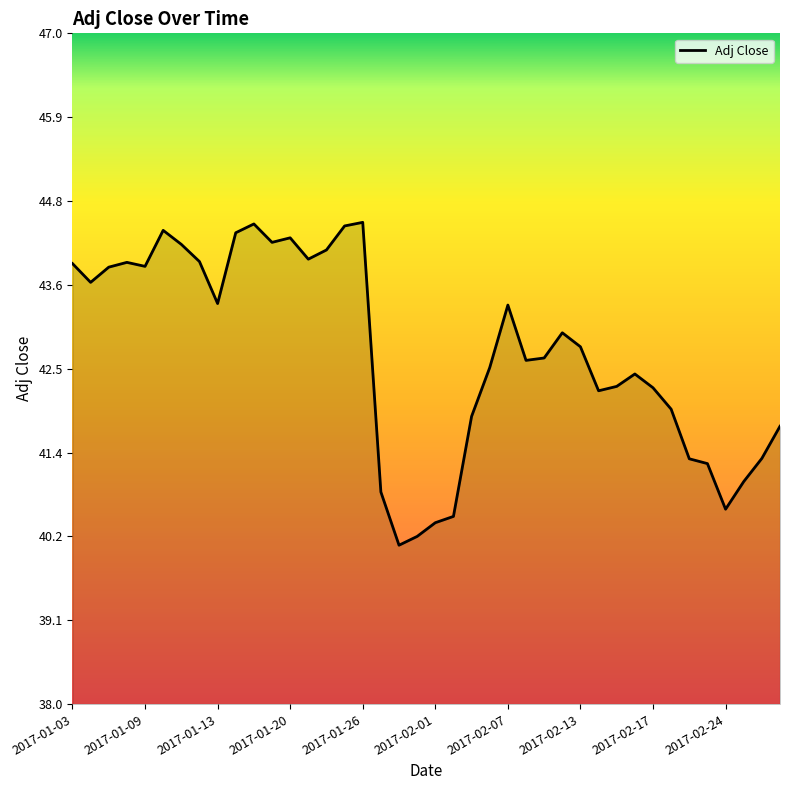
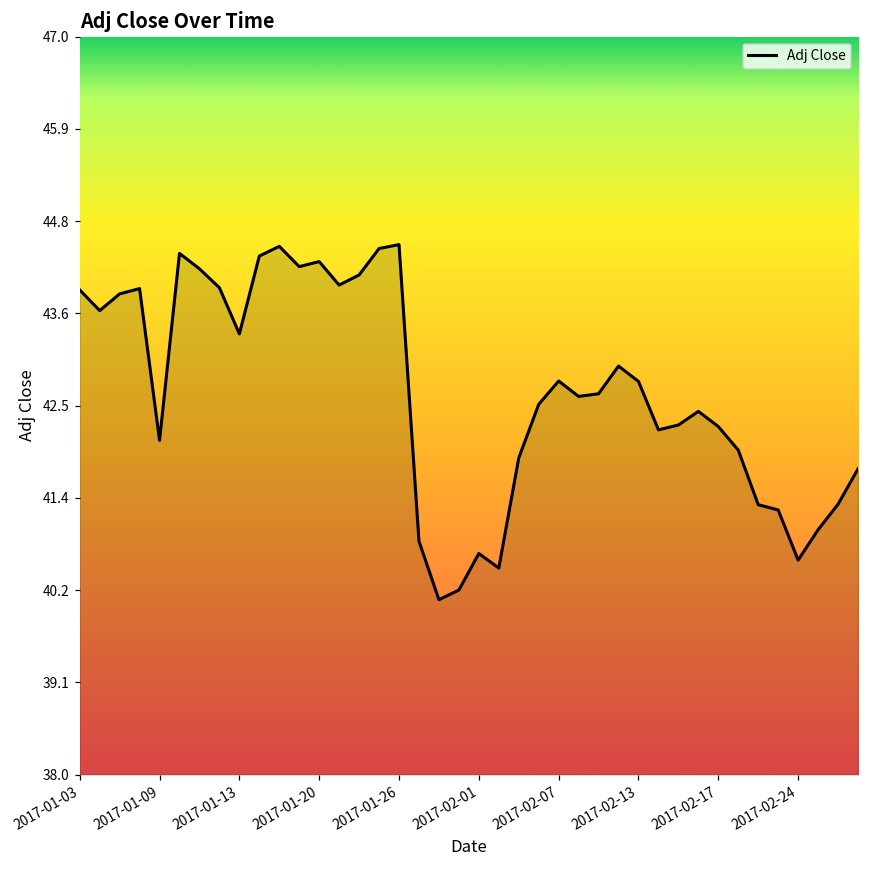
  {
    "2017-01-03": 43.9,
-   "2017-01-09": 43.9,
+   "2017-01-09": 42.1,
    "2017-01-13": 43.4,
    "2017-01-20": 44.3,
    "2017-01-26": 44.5,
-   "2017-02-01": 40.4,
-   "2017-02-07": 43.4,
+   "2017-02-01": 40.7,
+   "2017-02-07": 42.8,
    "2017-02-13": 42.8,
    "2017-02-17": 42.2,
    "2017-02-24": 40.6
  }
